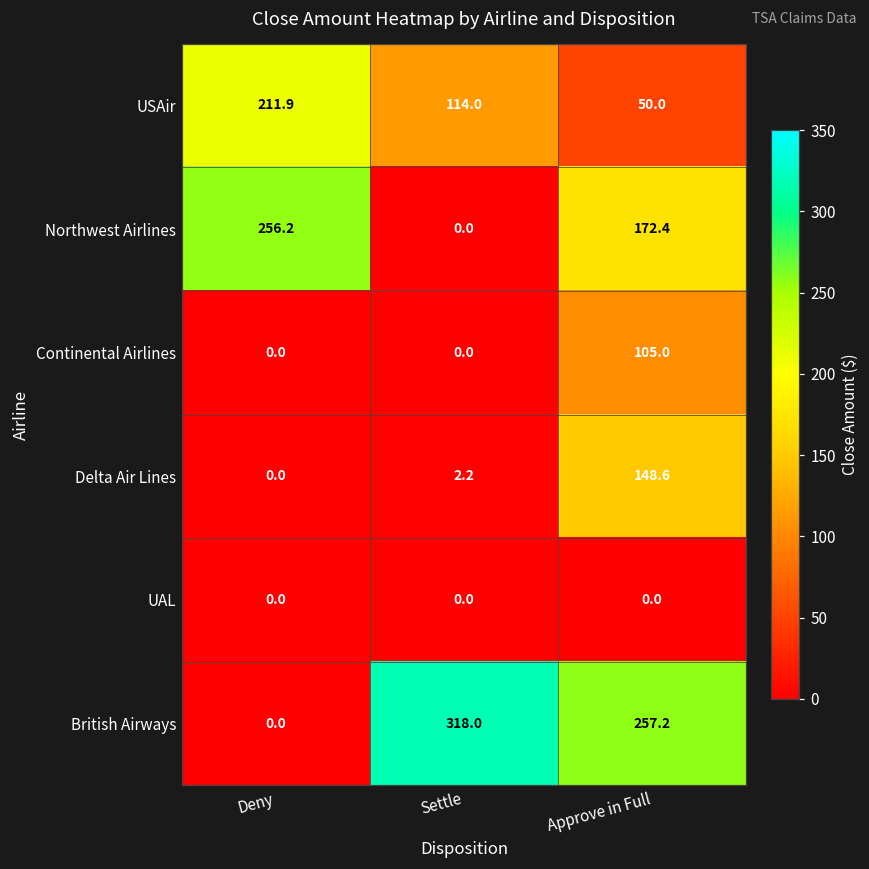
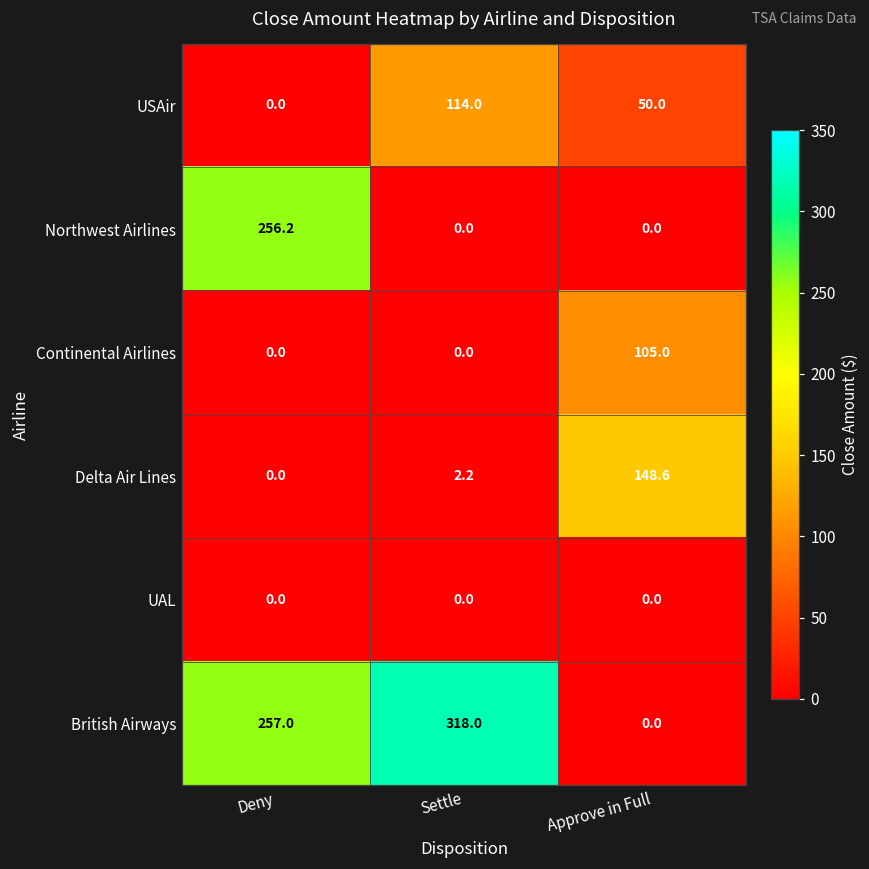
  {
    "USAir": {
-     "Deny": 211.9,
+     "Deny": 0.0,
      "Settle": 114.0,
      "Approve in Full": 50.0
    },
    "Northwest Airlines": {
      "Deny": 256.2,
      "Settle": 0.0,
-     "Approve in Full": 172.4
+     "Approve in Full": 0.0
    },
    "Continental Airlines": {
      "Deny": 0.0,
      "Settle": 0.0,
      "Approve in Full": 105.0
    },
    "Delta Air Lines": {
      "Deny": 0.0,
      "Settle": 2.2,
      "Approve in Full": 148.6
    },
    "UAL": {
      "Deny": 0.0,
      "Settle": 0.0,
      "Approve in Full": 0.0
    },
    "British Airways": {
-     "Deny": 0.0,
+     "Deny": 257.0,
      "Settle": 318.0,
-     "Approve in Full": 257.2
+     "Approve in Full": 0.0
    }
  }
